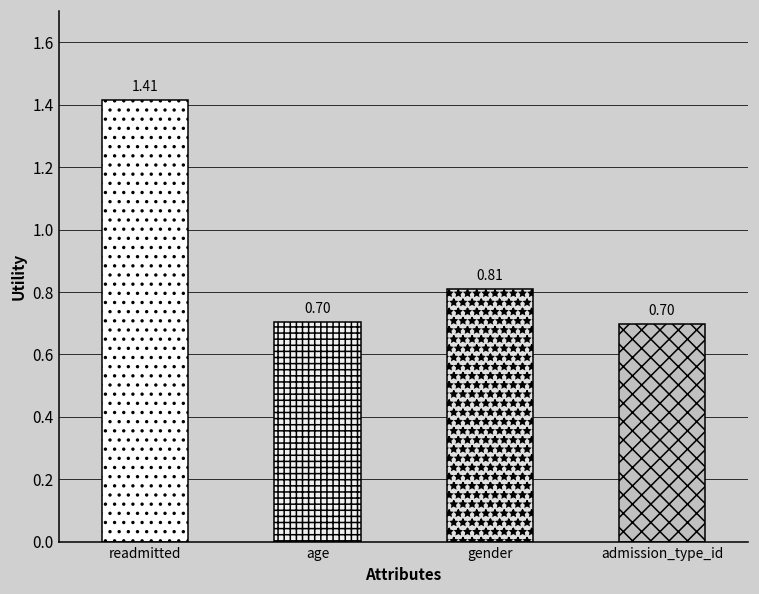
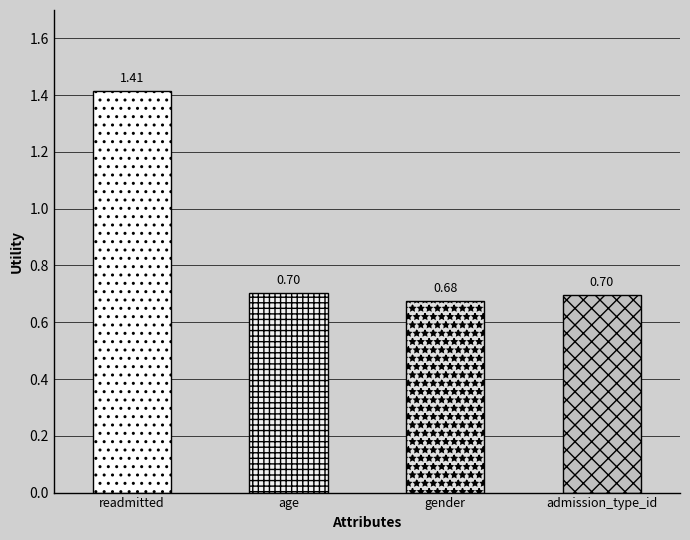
  {
    "readmitted": 1.41,
    "age": 0.70,
-   "gender": 0.81,
+   "gender": 0.68,
    "admission_type_id": 0.70
  }
